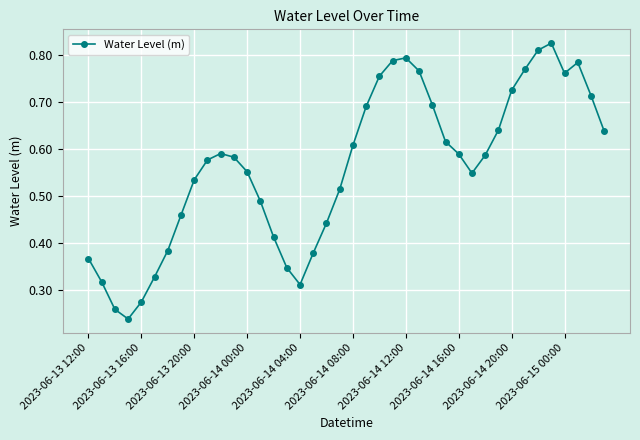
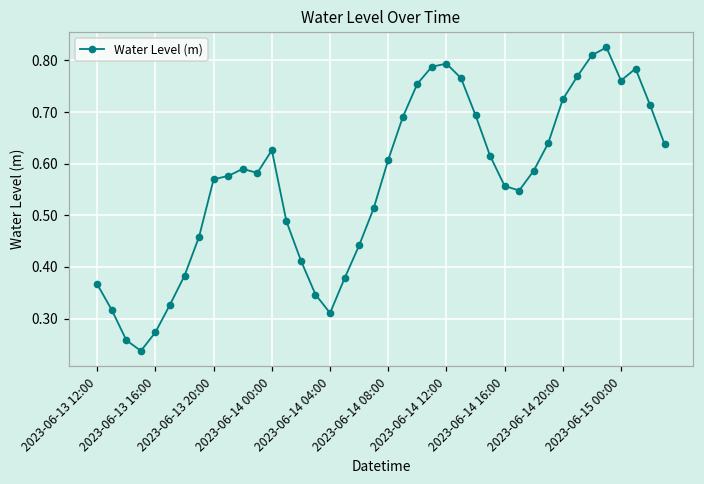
  {
    "2023-06-13 12:00": 0.37,
    "2023-06-13 16:00": 0.27,
-   "2023-06-13 20:00": 0.53,
-   "2023-06-14 00:00": 0.55,
+   "2023-06-13 20:00": 0.57,
+   "2023-06-14 00:00": 0.63,
    "2023-06-14 04:00": 0.31,
    "2023-06-14 08:00": 0.61,
    "2023-06-14 12:00": 0.79,
-   "2023-06-14 16:00": 0.59,
+   "2023-06-14 16:00": 0.56,
    "2023-06-14 20:00": 0.72,
    "2023-06-15 00:00": 0.76
  }
